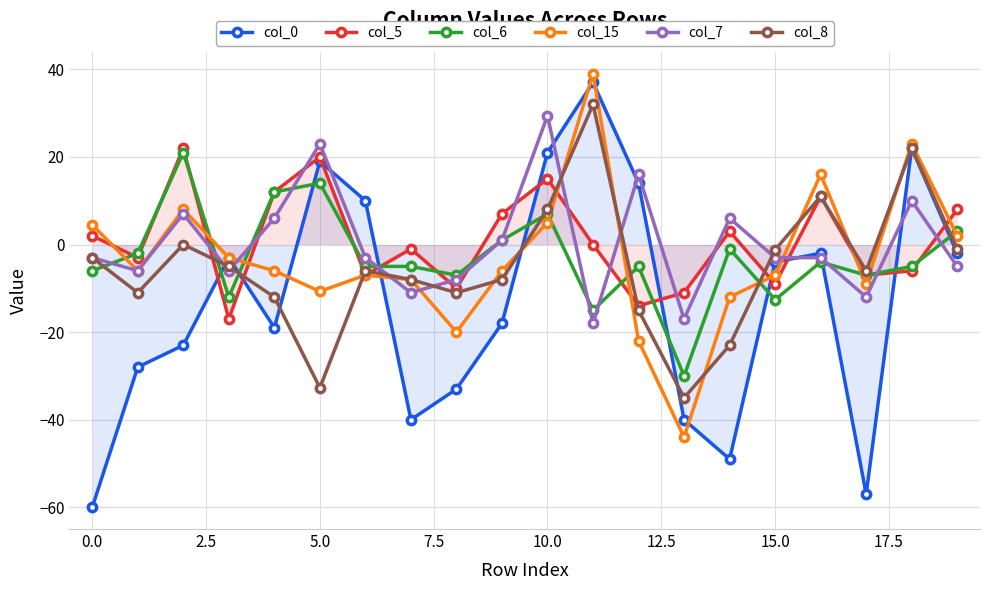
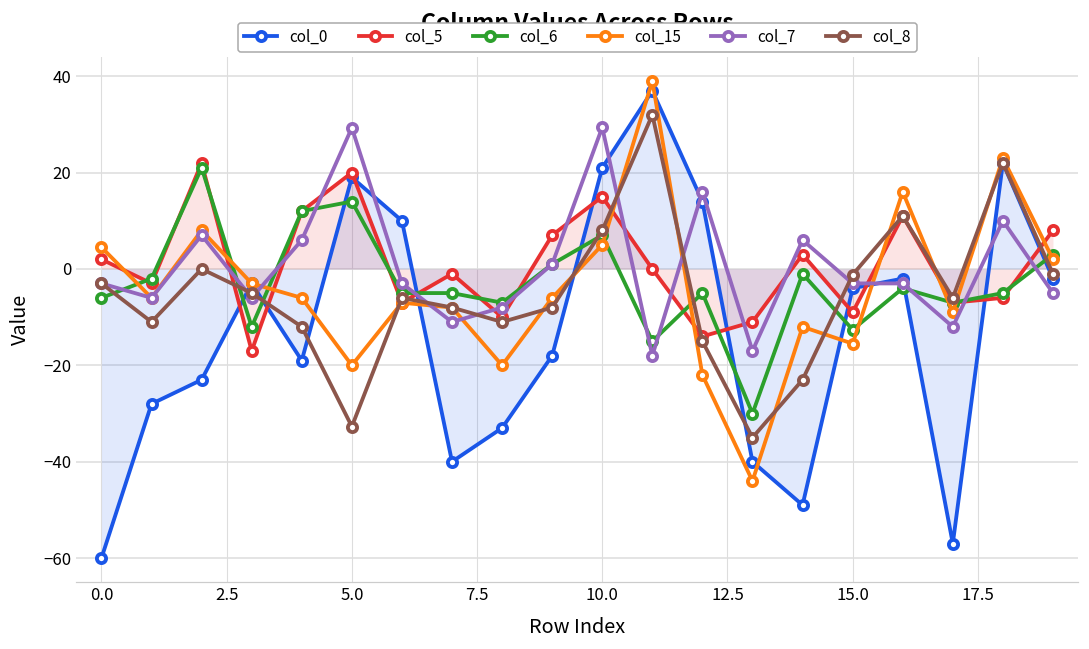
  {
    "col_6": {
      "0.0": -6,
      "5.0": 14,
      "10.0": 7,
      "15.0": -13
    },
    "col_15": {
      "0.0": 5,
-     "5.0": -11,
+     "5.0": -20,
      "10.0": 5,
-     "15.0": -7
+     "15.0": -16
    },
    "col_7": {
-     "5.0": 23,
+     "5.0": 29,
      "10.0": 29,
      "15.0": -3
    },
    "col_8": {
      "5.0": -33,
      "10.0": 8,
      "15.0": -1
    }
  }
